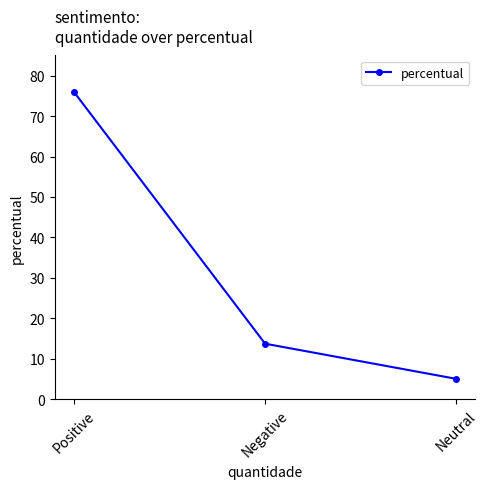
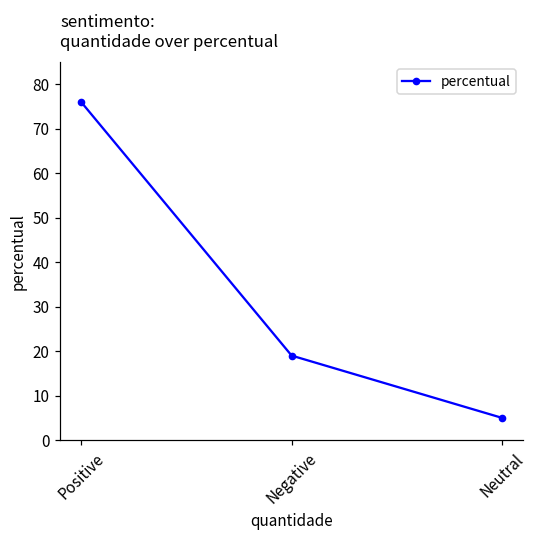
  {
    "Positive": 76,
-   "Negative": 14,
+   "Negative": 19,
    "Neutral": 5
  }
